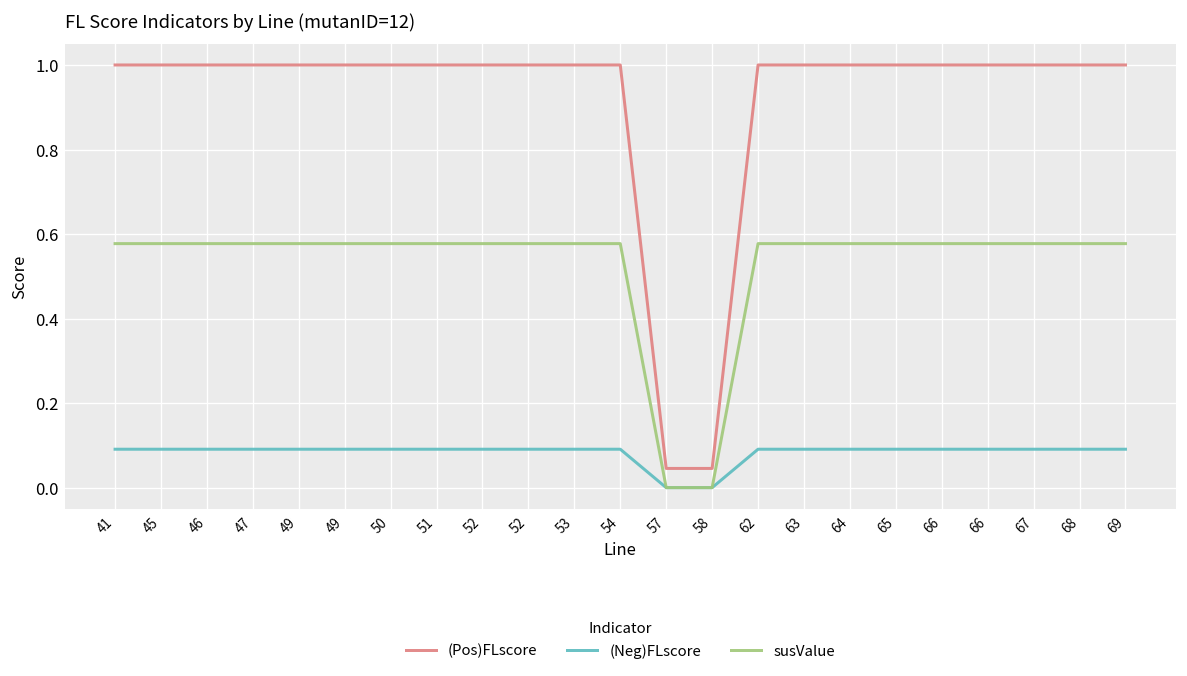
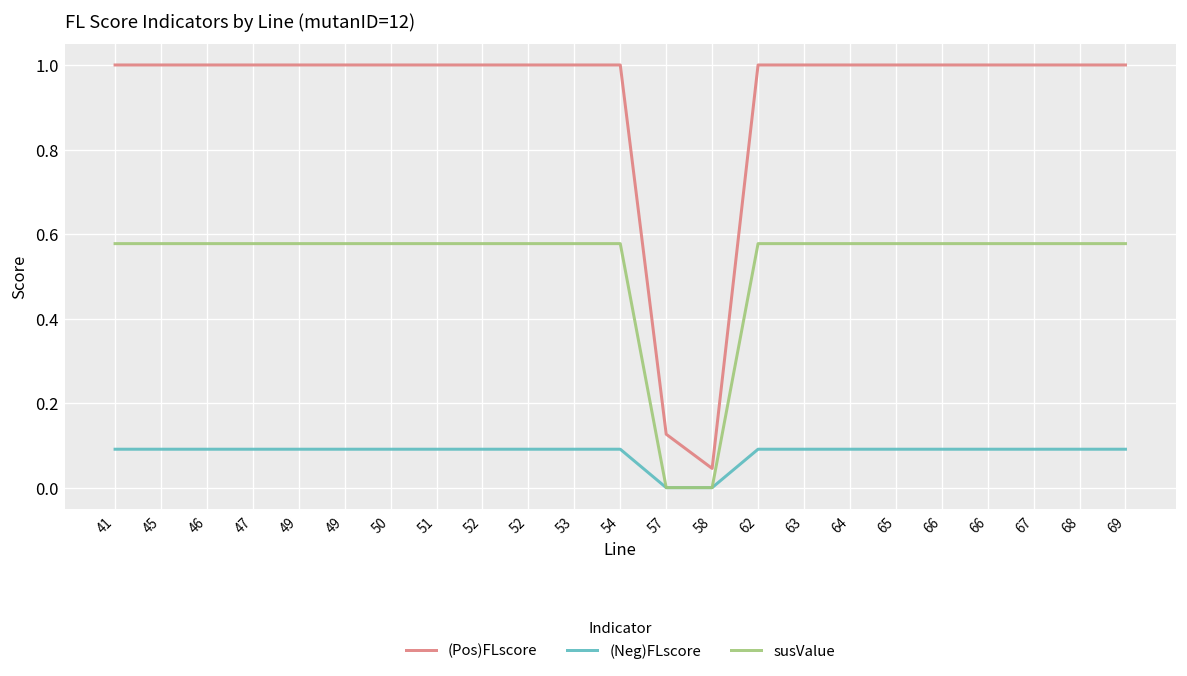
  {
    "(Pos)FLscore": {
      "41": 1.00,
      "45": 1.00,
      "46": 1.00,
      "47": 1.00,
      "50": 1.00,
      "51": 1.00,
      "53": 1.00,
      "54": 1.00,
-     "57": 0.05,
+     "57": 0.13,
      "58": 0.05,
      "62": 1.00,
      "63": 1.00,
      "64": 1.00,
      "65": 1.00,
      "67": 1.00,
      "68": 1.00,
      "69": 1.00
    },
    "(Neg)FLscore": {
      "41": 0.09,
      "45": 0.09,
      "46": 0.09,
      "47": 0.09,
      "50": 0.09,
      "51": 0.09,
      "53": 0.09,
      "54": 0.09,
      "62": 0.09,
      "63": 0.09,
      "64": 0.09,
      "65": 0.09,
      "67": 0.09,
      "68": 0.09,
      "69": 0.09
    },
    "susValue": {
      "41": 0.58,
      "45": 0.58,
      "46": 0.58,
      "47": 0.58,
      "50": 0.58,
      "51": 0.58,
      "53": 0.58,
      "54": 0.58,
      "62": 0.58,
      "63": 0.58,
      "64": 0.58,
      "65": 0.58,
      "67": 0.58,
      "68": 0.58,
      "69": 0.58
    }
  }
